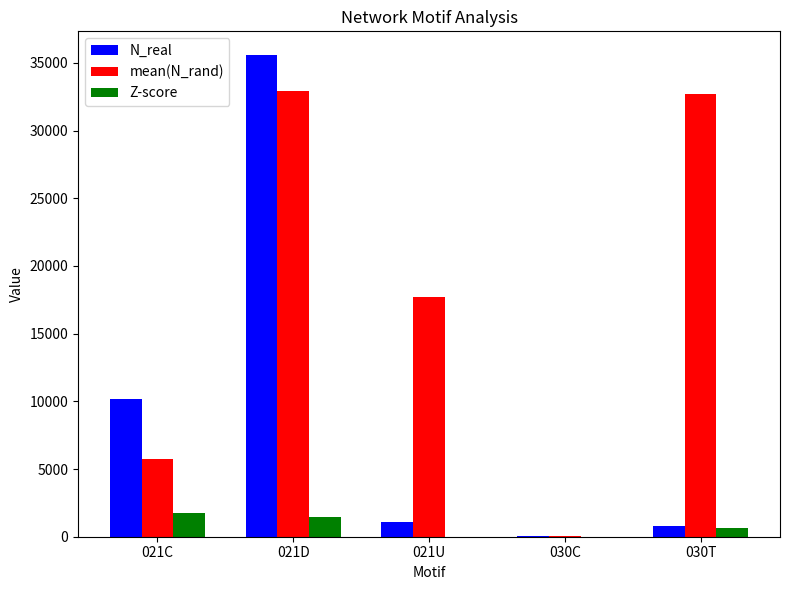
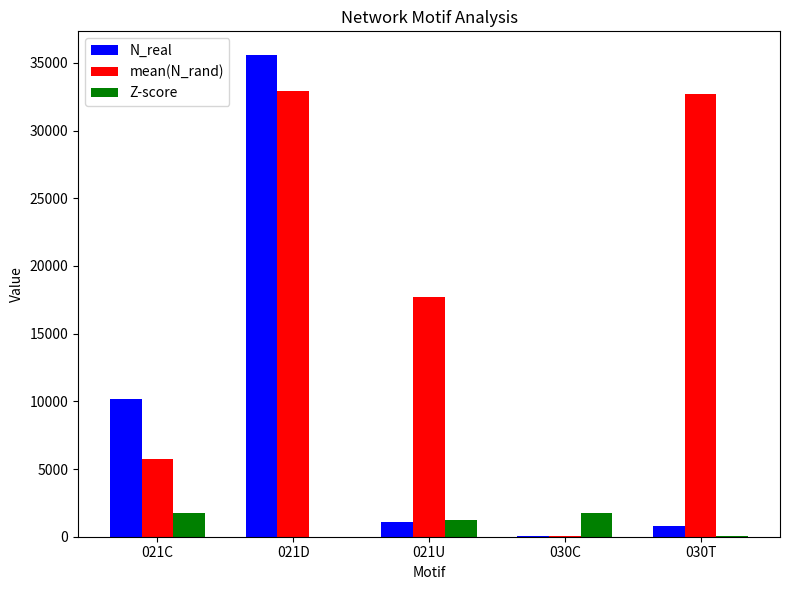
  {
    "N_real": {
      "021C": 10200,
      "021D": 35600,
      "021U": 1100,
      "030T": 800
    },
    "mean(N_rand)": {
      "021C": 5800,
      "021D": 33000,
      "021U": 17700,
      "030T": 32700
    },
    "Z-score": {
      "021C": 1800,
-     "021D": 1400,
-     "021U": 0,
-     "030C": 0,
-     "030T": 700
+     "021D": 0,
+     "021U": 1200,
+     "030C": 1700,
+     "030T": 0
    }
  }
